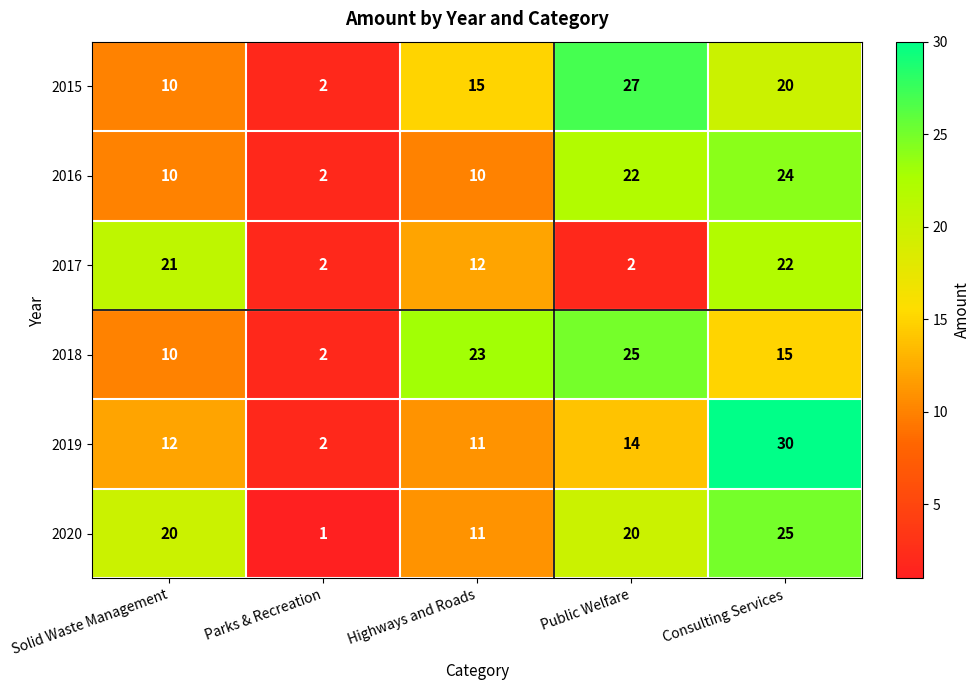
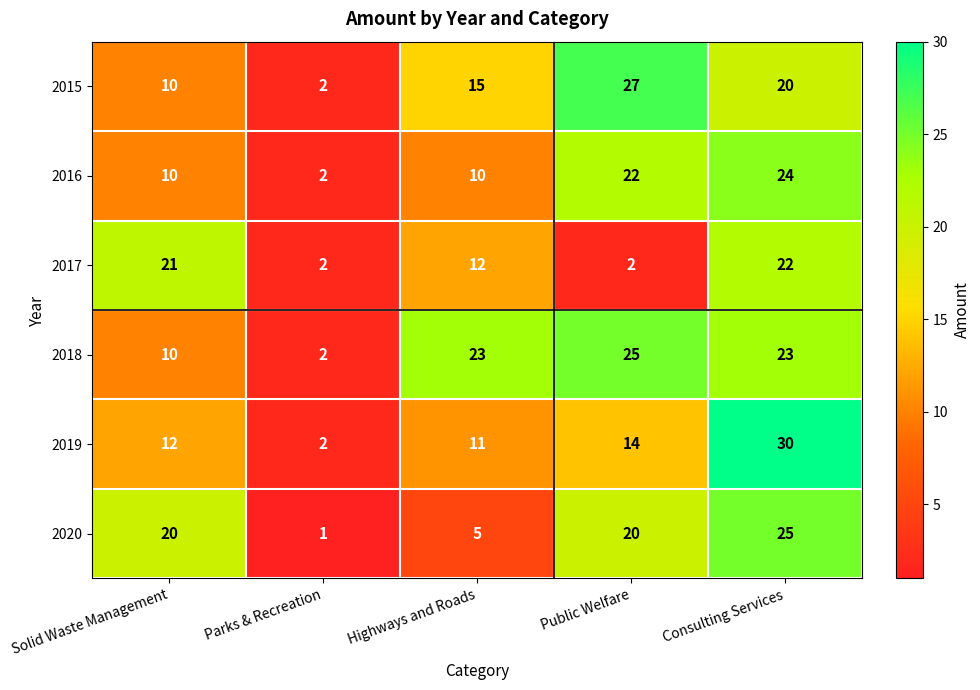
  {
    "2015": {
      "Solid Waste Management": 10,
      "Parks & Recreation": 2,
      "Highways and Roads": 15,
      "Public Welfare": 27,
      "Consulting Services": 20
    },
    "2016": {
      "Solid Waste Management": 10,
      "Parks & Recreation": 2,
      "Highways and Roads": 10,
      "Public Welfare": 22,
      "Consulting Services": 24
    },
    "2017": {
      "Solid Waste Management": 21,
      "Parks & Recreation": 2,
      "Highways and Roads": 12,
      "Public Welfare": 2,
      "Consulting Services": 22
    },
    "2018": {
      "Solid Waste Management": 10,
      "Parks & Recreation": 2,
      "Highways and Roads": 23,
      "Public Welfare": 25,
-     "Consulting Services": 15
+     "Consulting Services": 23
    },
    "2019": {
      "Solid Waste Management": 12,
      "Parks & Recreation": 2,
      "Highways and Roads": 11,
      "Public Welfare": 14,
      "Consulting Services": 30
    },
    "2020": {
      "Solid Waste Management": 20,
      "Parks & Recreation": 1,
-     "Highways and Roads": 11,
+     "Highways and Roads": 5,
      "Public Welfare": 20,
      "Consulting Services": 25
    }
  }
